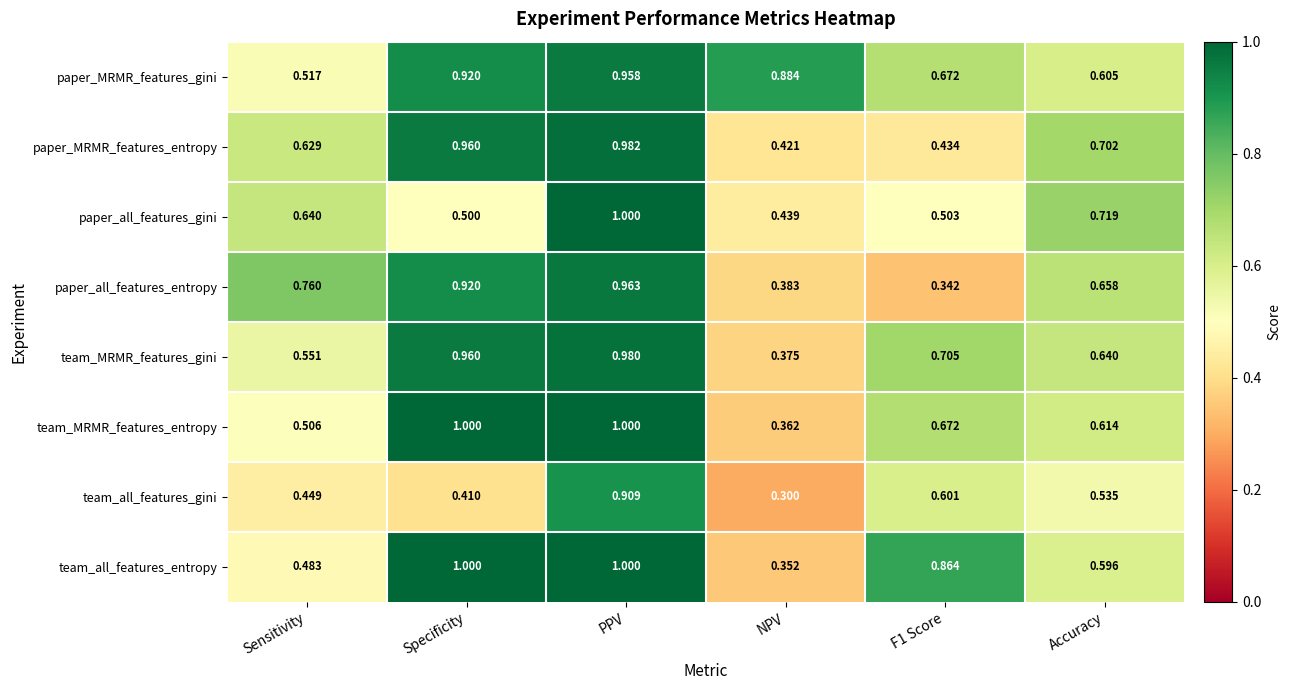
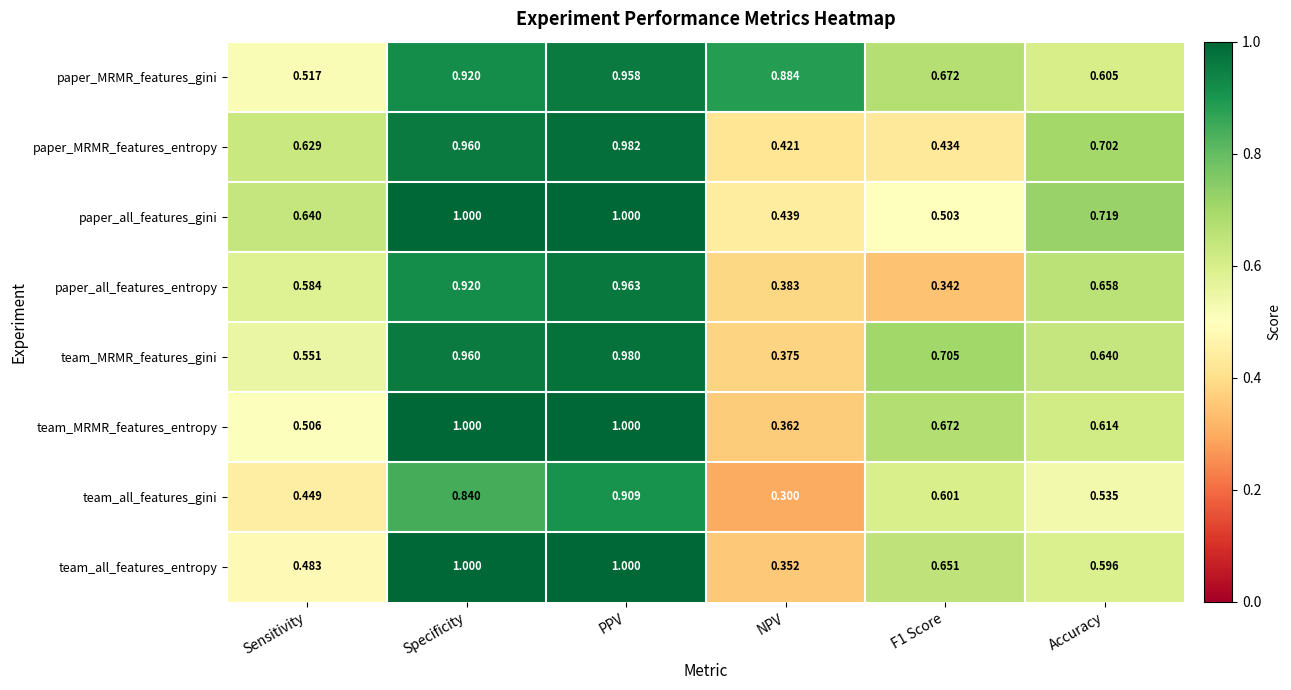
  {
    "paper_MRMR_features_gini": {
      "Sensitivity": 0.517,
      "Specificity": 0.920,
      "PPV": 0.958,
      "NPV": 0.884,
      "F1 Score": 0.672,
      "Accuracy": 0.605
    },
    "paper_MRMR_features_entropy": {
      "Sensitivity": 0.629,
      "Specificity": 0.960,
      "PPV": 0.982,
      "NPV": 0.421,
      "F1 Score": 0.434,
      "Accuracy": 0.702
    },
    "paper_all_features_gini": {
      "Sensitivity": 0.640,
-     "Specificity": 0.500,
+     "Specificity": 1.000,
      "PPV": 1.000,
      "NPV": 0.439,
      "F1 Score": 0.503,
      "Accuracy": 0.719
    },
    "paper_all_features_entropy": {
-     "Sensitivity": 0.760,
+     "Sensitivity": 0.584,
      "Specificity": 0.920,
      "PPV": 0.963,
      "NPV": 0.383,
      "F1 Score": 0.342,
      "Accuracy": 0.658
    },
    "team_MRMR_features_gini": {
      "Sensitivity": 0.551,
      "Specificity": 0.960,
      "PPV": 0.980,
      "NPV": 0.375,
      "F1 Score": 0.705,
      "Accuracy": 0.640
    },
    "team_MRMR_features_entropy": {
      "Sensitivity": 0.506,
      "Specificity": 1.000,
      "PPV": 1.000,
      "NPV": 0.362,
      "F1 Score": 0.672,
      "Accuracy": 0.614
    },
    "team_all_features_gini": {
      "Sensitivity": 0.449,
-     "Specificity": 0.410,
+     "Specificity": 0.840,
      "PPV": 0.909,
      "NPV": 0.300,
      "F1 Score": 0.601,
      "Accuracy": 0.535
    },
    "team_all_features_entropy": {
      "Sensitivity": 0.483,
      "Specificity": 1.000,
      "PPV": 1.000,
      "NPV": 0.352,
-     "F1 Score": 0.864,
+     "F1 Score": 0.651,
      "Accuracy": 0.596
    }
  }
